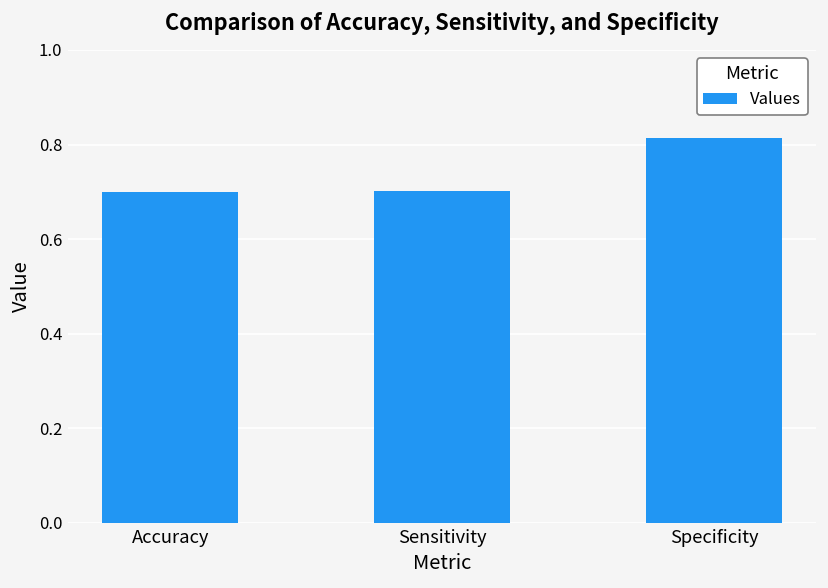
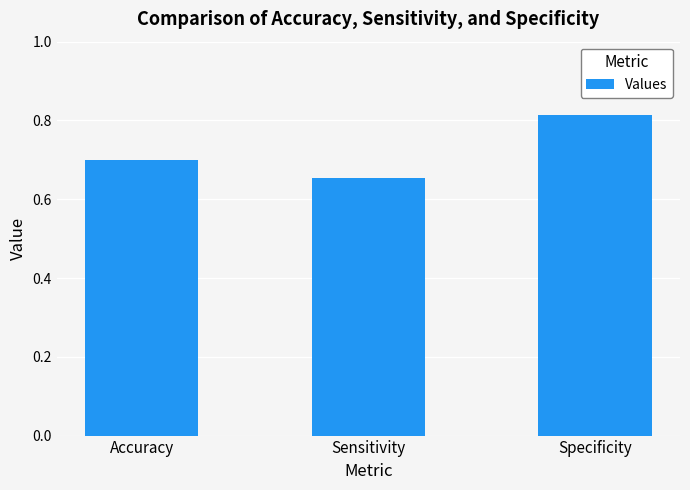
  {
    "Accuracy": 0.70,
-   "Sensitivity": 0.70,
+   "Sensitivity": 0.65,
    "Specificity": 0.81
  }
